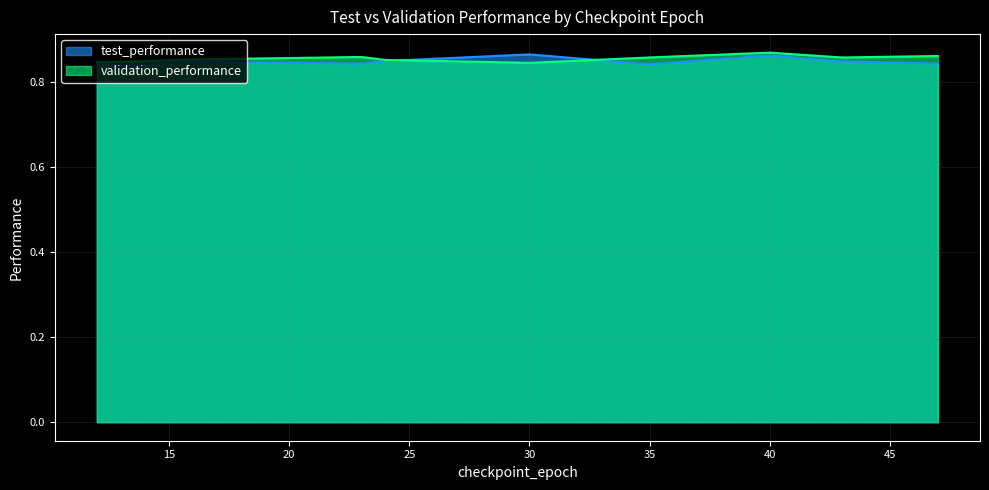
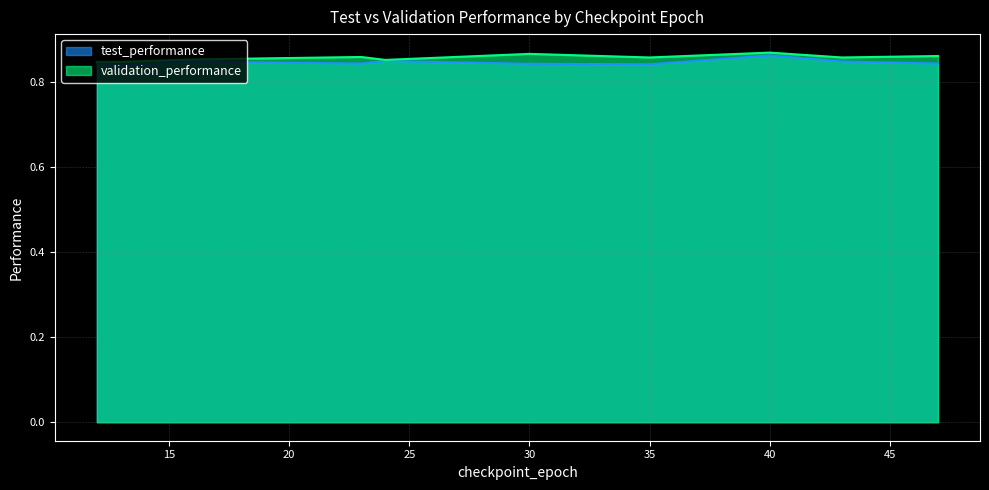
  {
    "test_performance": {
-     "30": 0.87,
+     "30": 0.84,
      "35": 0.84,
      "40": 0.86
    },
    "validation_performance": {
-     "30": 0.85,
+     "30": 0.87,
      "35": 0.86,
      "40": 0.87
    }
  }
